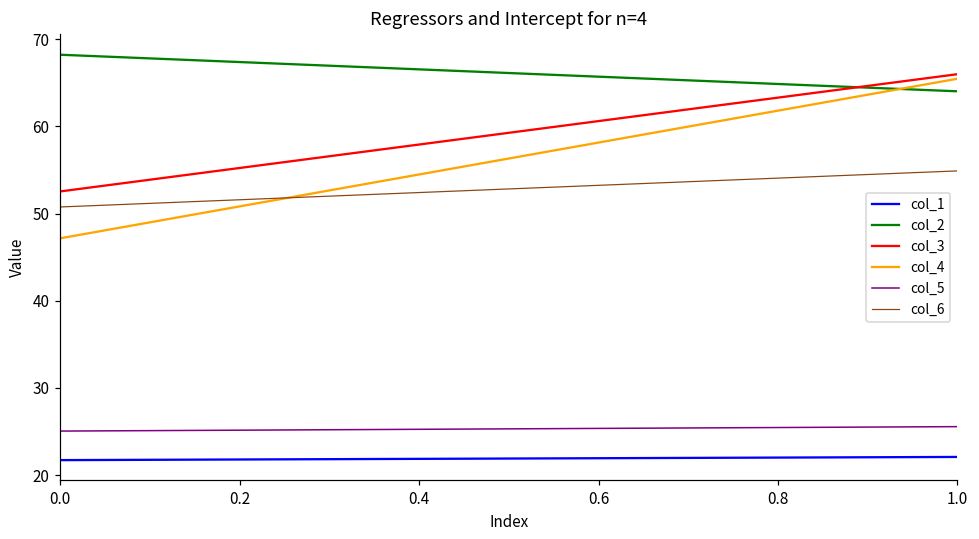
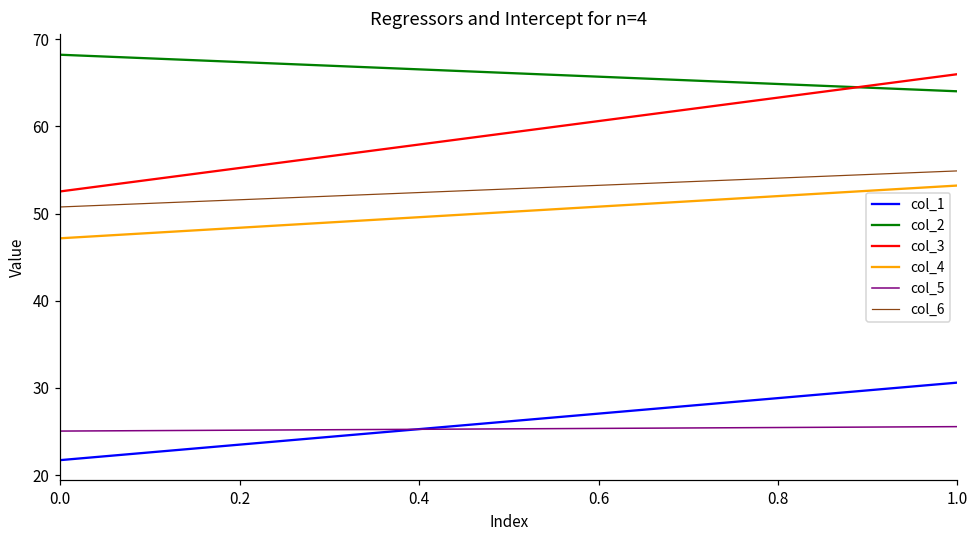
  {
    "col_1": {
      "0.0": 22,
-     "1.0": 22
+     "1.0": 31
    },
    "col_2": {
      "0.0": 68,
      "1.0": 64
    },
    "col_3": {
      "0.0": 53,
      "1.0": 66
    },
    "col_4": {
      "0.0": 47,
-     "1.0": 65
+     "1.0": 53
    },
    "col_5": {
      "0.0": 25,
      "1.0": 26
    },
    "col_6": {
      "0.0": 51,
      "1.0": 55
    }
  }
